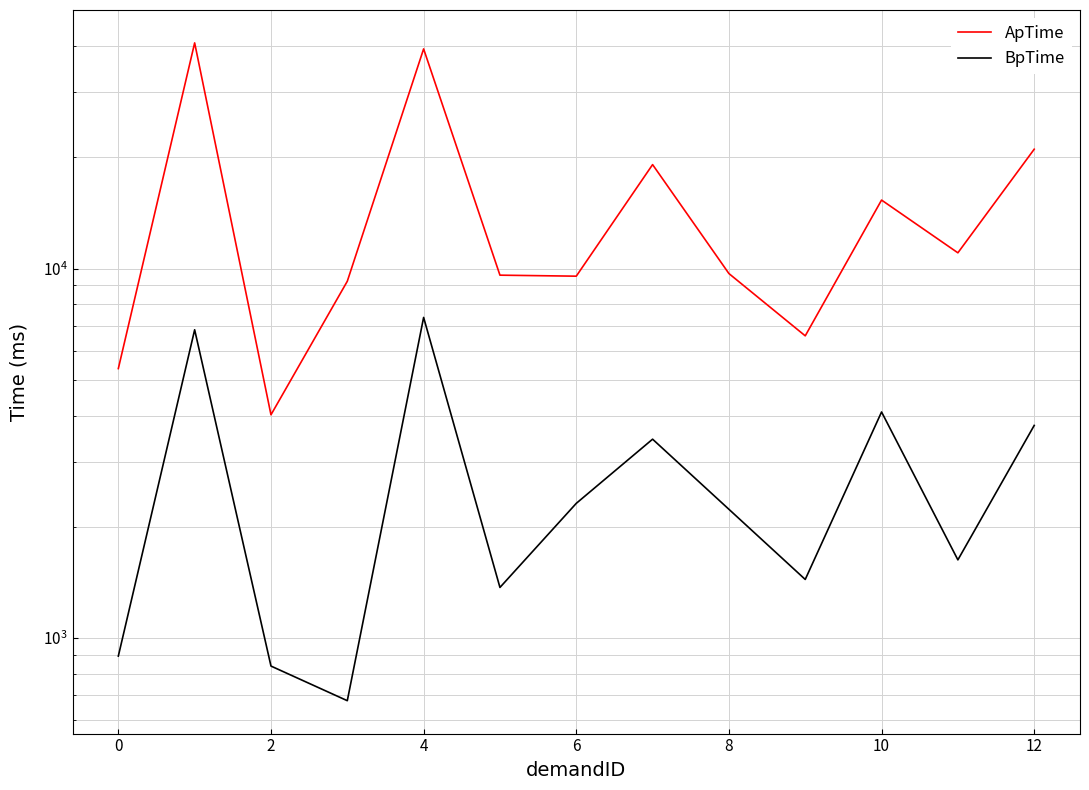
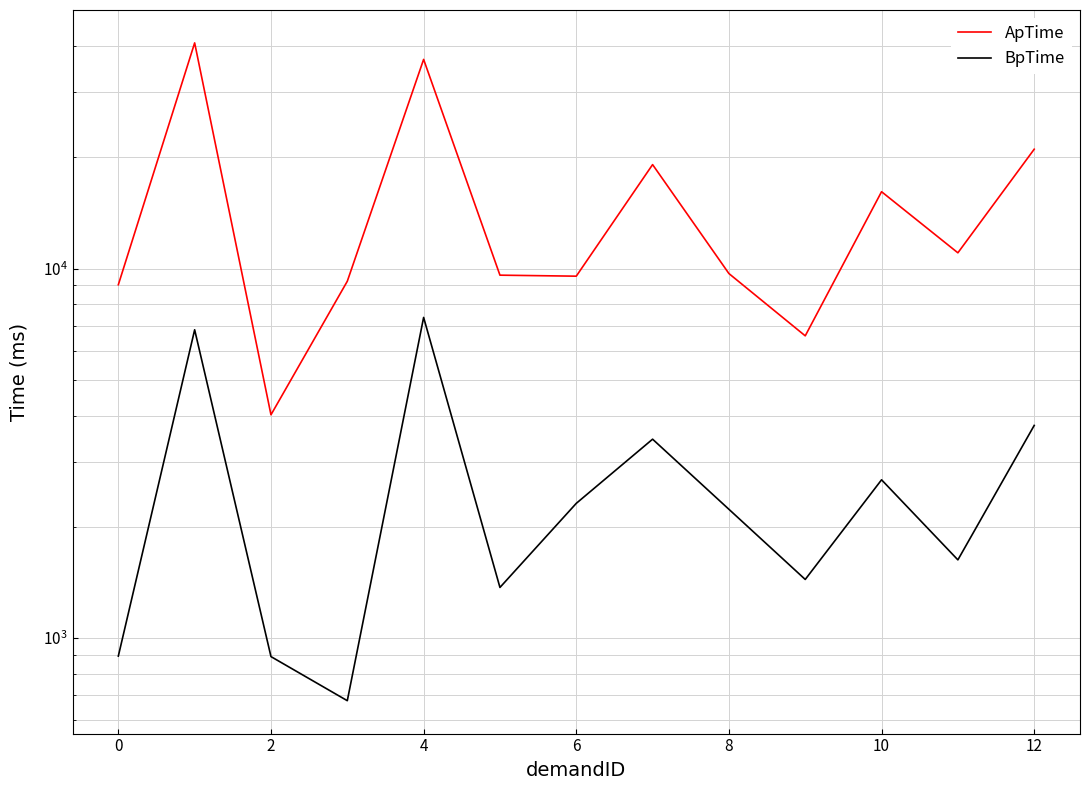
  {
    "ApTime": {
-     "0": 5400,
+     "0": 9000,
      "2": 4000,
-     "4": 39000,
+     "4": 37000,
      "6": 9500,
      "8": 9700,
-     "10": 15300,
+     "10": 16000,
      "12": 21000
    },
    "BpTime": {
      "0": 890,
-     "2": 840,
+     "2": 890,
      "4": 7400,
      "6": 2300,
      "8": 2200,
-     "10": 4100,
+     "10": 2700,
      "12": 3800
    }
  }
